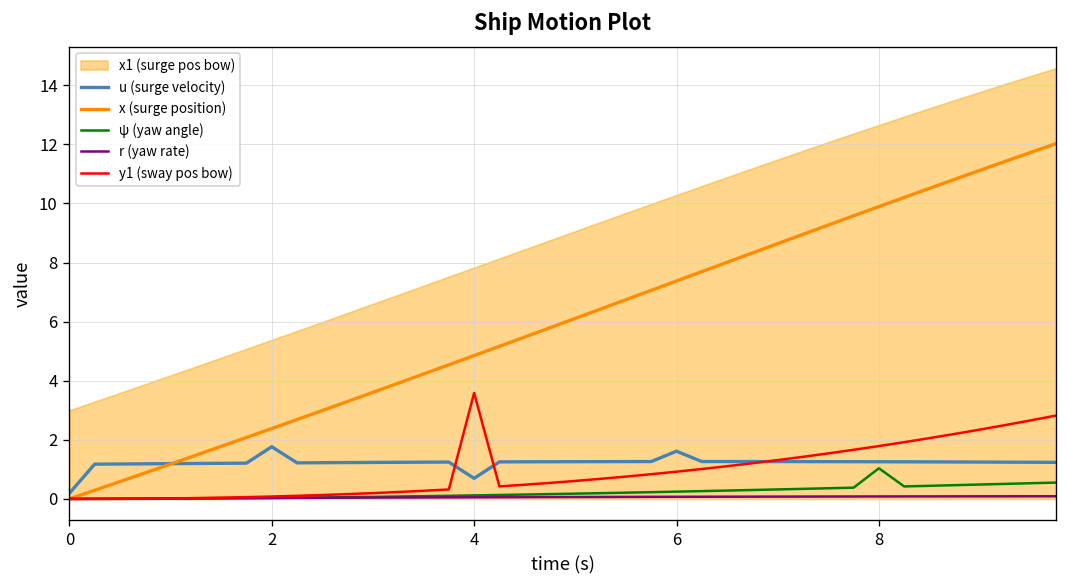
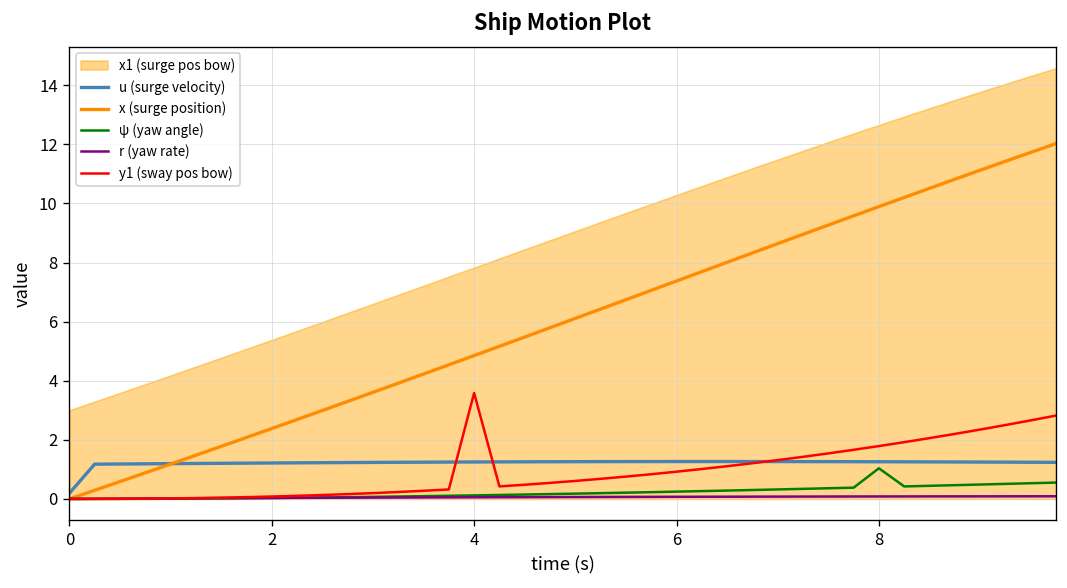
  {
    "u (surge velocity)": {
      "0": 0.2,
-     "2": 1.8,
-     "4": 0.7,
-     "6": 1.6,
+     "2": 1.2,
+     "4": 1.3,
+     "6": 1.3,
      "8": 1.3
    },
    "ψ (yaw angle)": {
      "6": 0.2,
      "8": 1.0
    },
    "r (yaw rate)": {
      "6": 0.1,
      "8": 0.1
    },
    "y1 (sway pos bow)": {
      "4": 3.6,
      "6": 0.9,
      "8": 1.8
    }
  }
